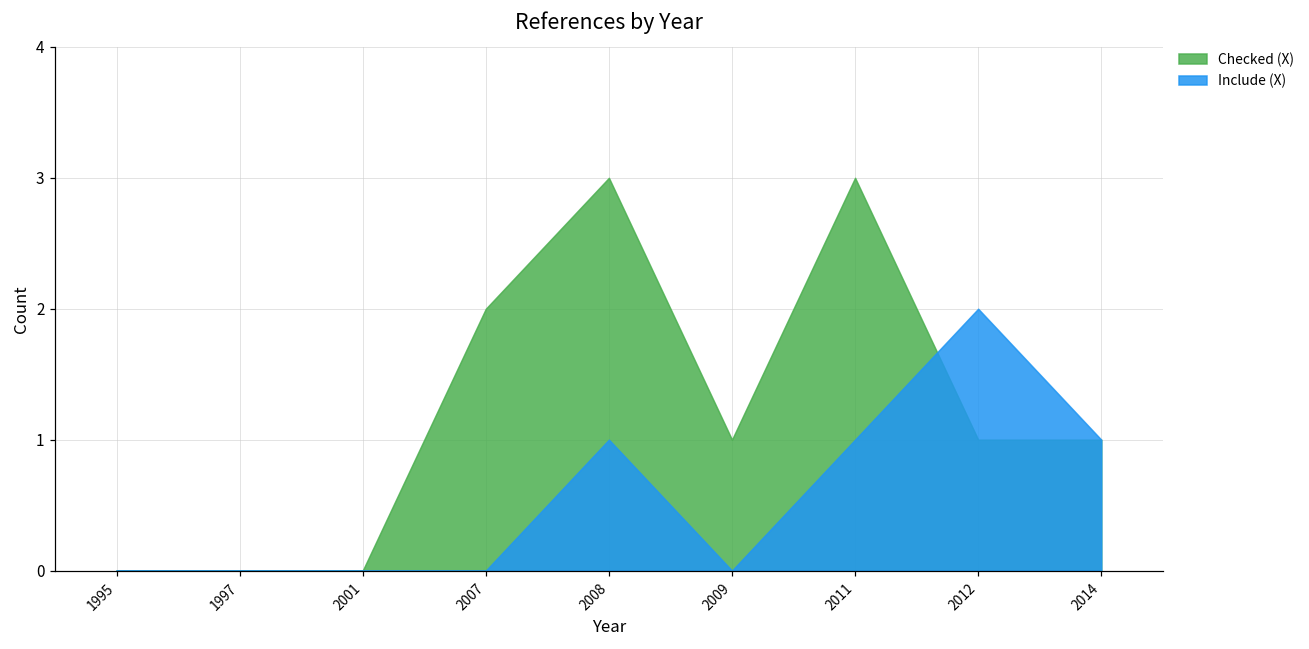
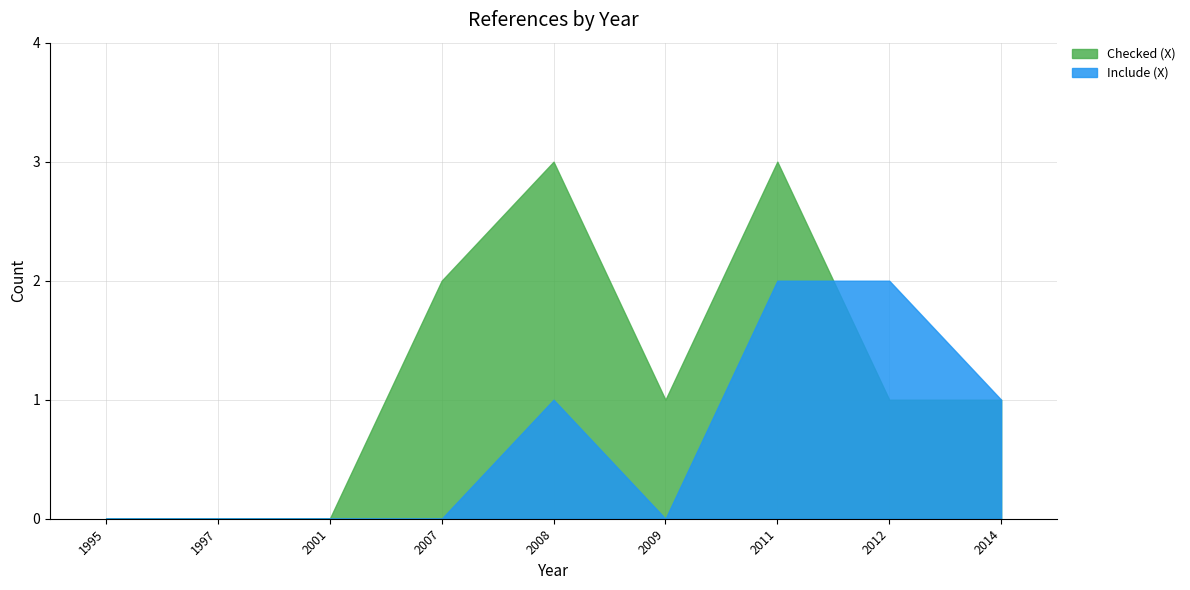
  {
    "Checked (X)": {
      "2007": 2,
      "2008": 3,
      "2009": 1,
      "2011": 3,
      "2012": 1
    },
    "Include (X)": {
      "2007": 0,
      "2008": 1,
      "2009": 0,
-     "2011": 1,
+     "2011": 2,
      "2012": 2
    }
  }
